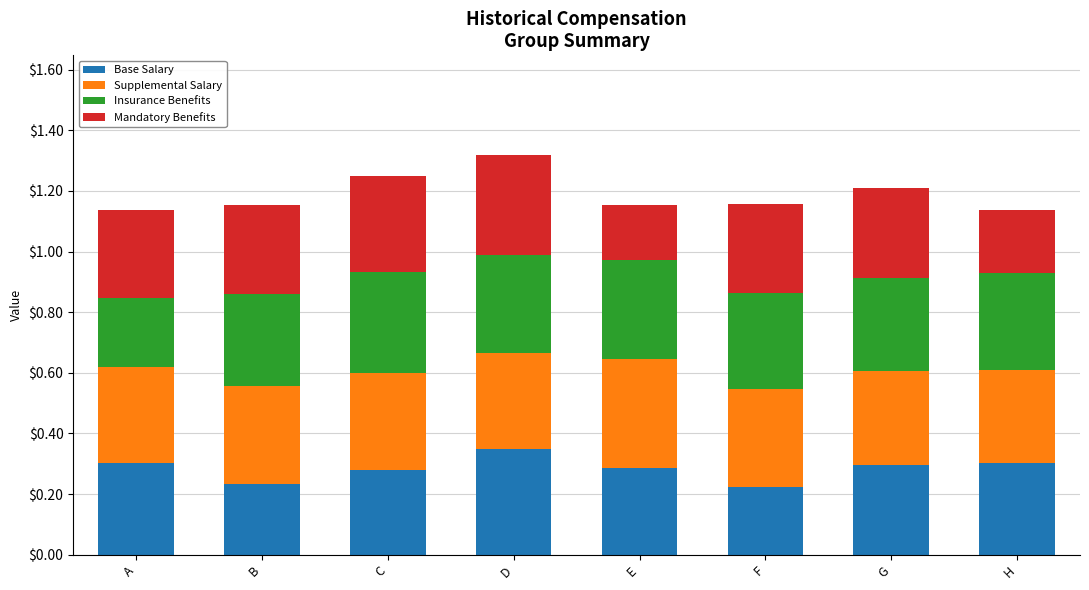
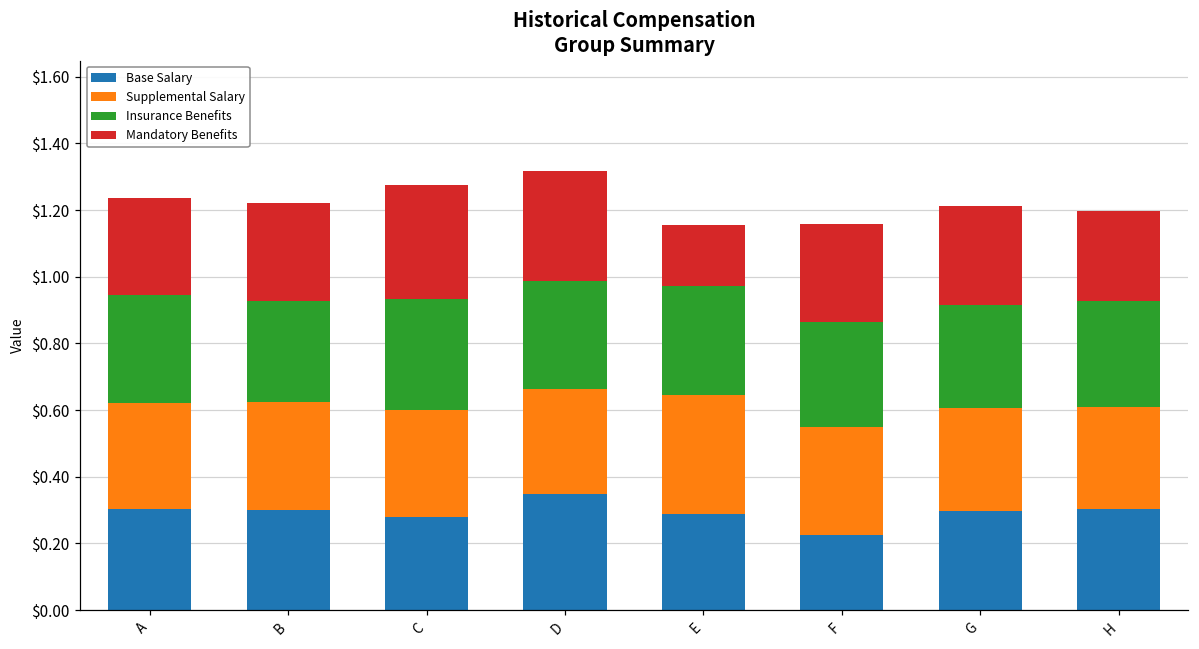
  {
    "Base Salary": {
      "A": "$0.30",
-     "B": "$0.23",
+     "B": "$0.30",
      "C": "$0.28",
      "D": "$0.35",
      "E": "$0.29",
      "F": "$0.22",
      "G": "$0.30",
      "H": "$0.30"
    },
    "Supplemental Salary": {
      "A": "$0.32",
      "B": "$0.32",
      "C": "$0.32",
      "D": "$0.32",
      "E": "$0.36",
      "F": "$0.32",
      "G": "$0.31",
      "H": "$0.31"
    },
    "Insurance Benefits": {
-     "A": "$0.23",
+     "A": "$0.33",
      "B": "$0.31",
      "C": "$0.33",
      "D": "$0.32",
      "E": "$0.33",
      "F": "$0.32",
      "G": "$0.31",
      "H": "$0.32"
    },
    "Mandatory Benefits": {
      "A": "$0.29",
      "B": "$0.29",
-     "C": "$0.32",
+     "C": "$0.34",
      "D": "$0.33",
      "E": "$0.18",
      "F": "$0.29",
      "G": "$0.30",
-     "H": "$0.21"
+     "H": "$0.27"
    }
  }
